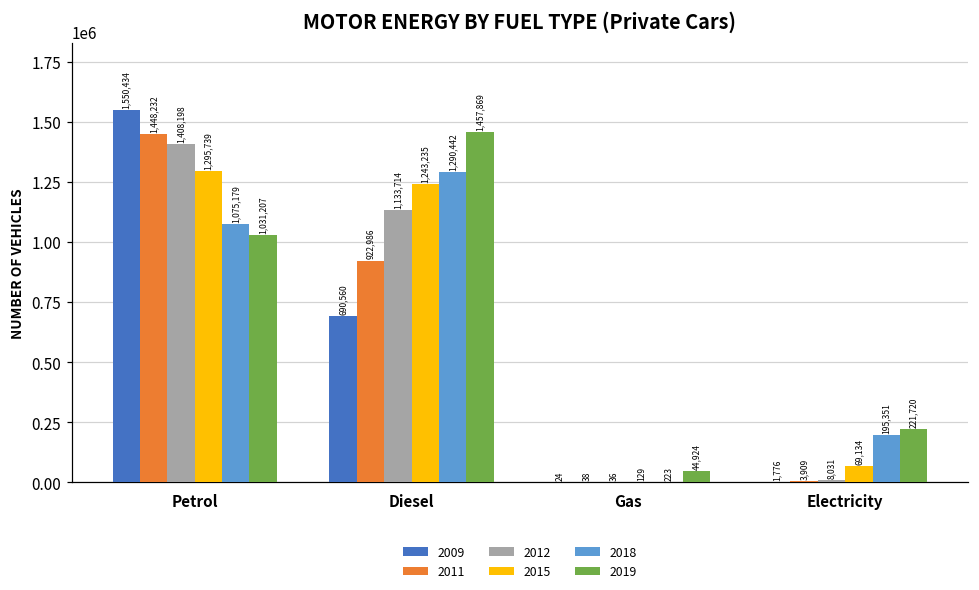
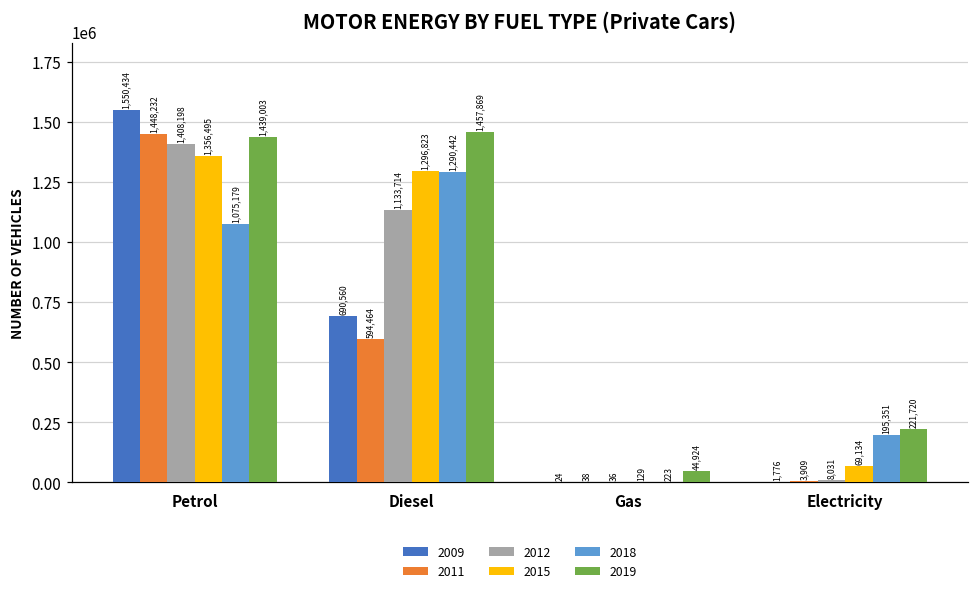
  {
    "2011": {
      "Petrol": "1,448,232",
-     "Diesel": "922,986",
+     "Diesel": "594,464",
      "Gas": "38",
      "Electricity": "3,909"
    },
    "2012": {
      "Petrol": "1,408,198",
      "Diesel": "1,133,714",
      "Gas": "36",
      "Electricity": "8,031"
    },
    "2015": {
-     "Petrol": "1,295,739",
-     "Diesel": "1,243,235",
+     "Petrol": "1,356,495",
+     "Diesel": "1,296,823",
      "Gas": "129",
      "Electricity": "69,134"
    },
    "2019": {
-     "Petrol": "1,031,207",
+     "Petrol": "1,439,003",
      "Diesel": "1,457,869",
      "Gas": "44,924",
      "Electricity": "221,720"
    }
  }
